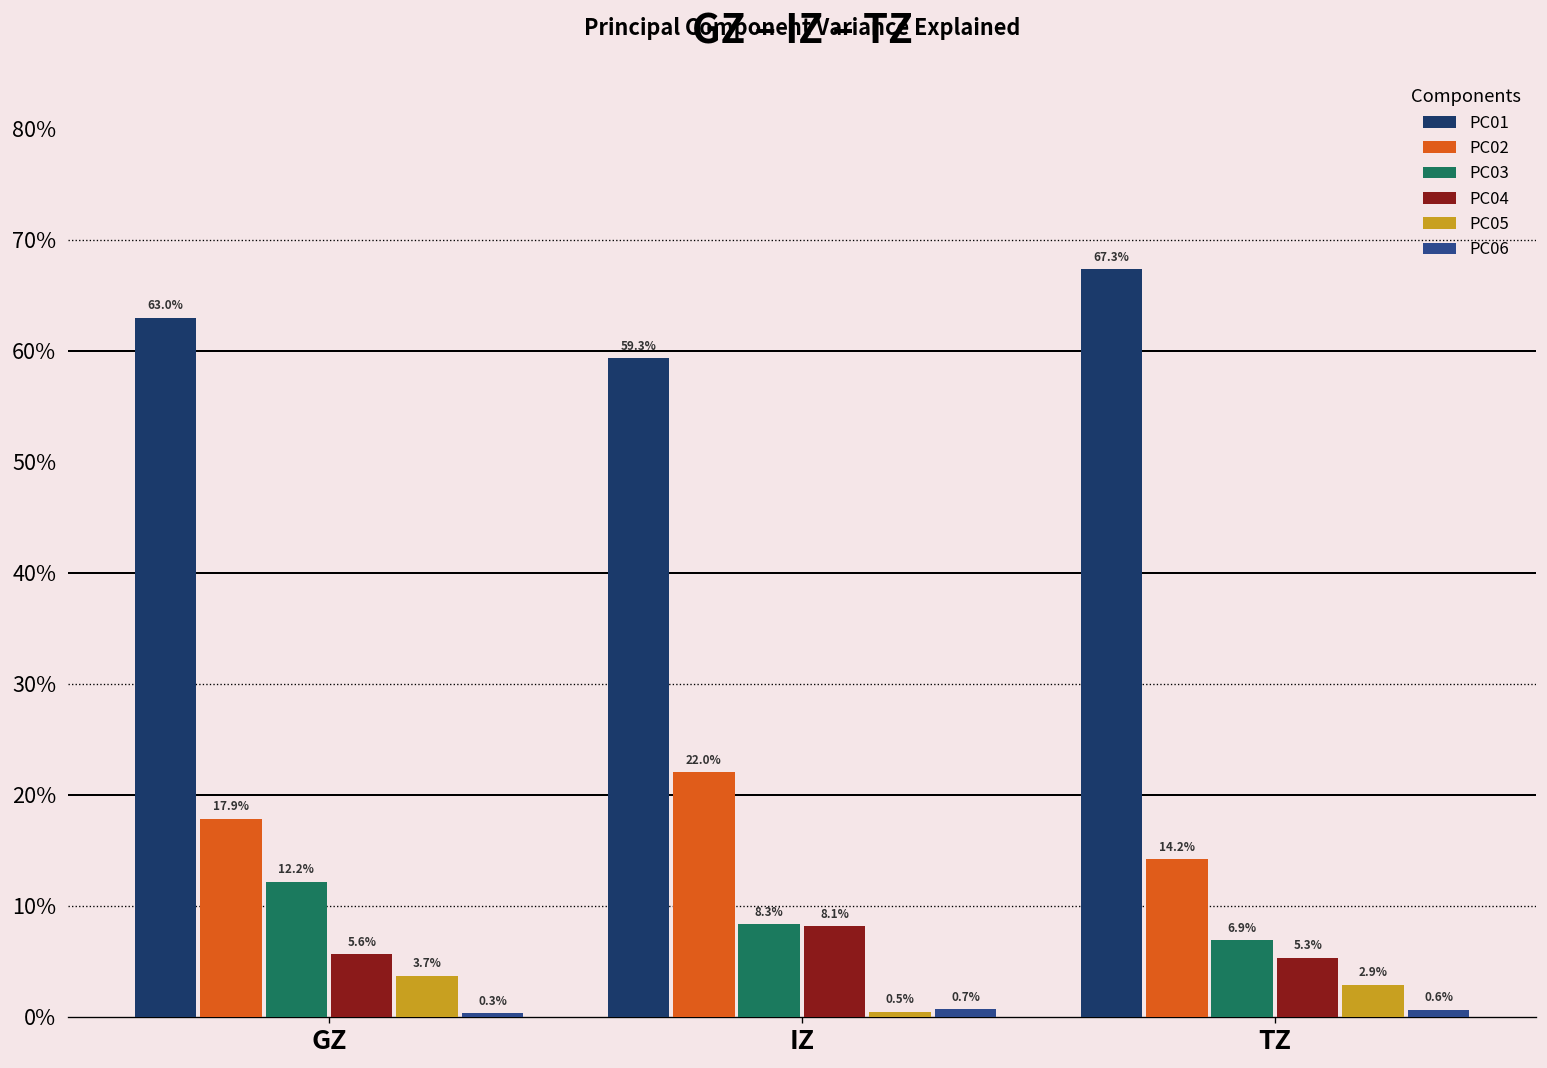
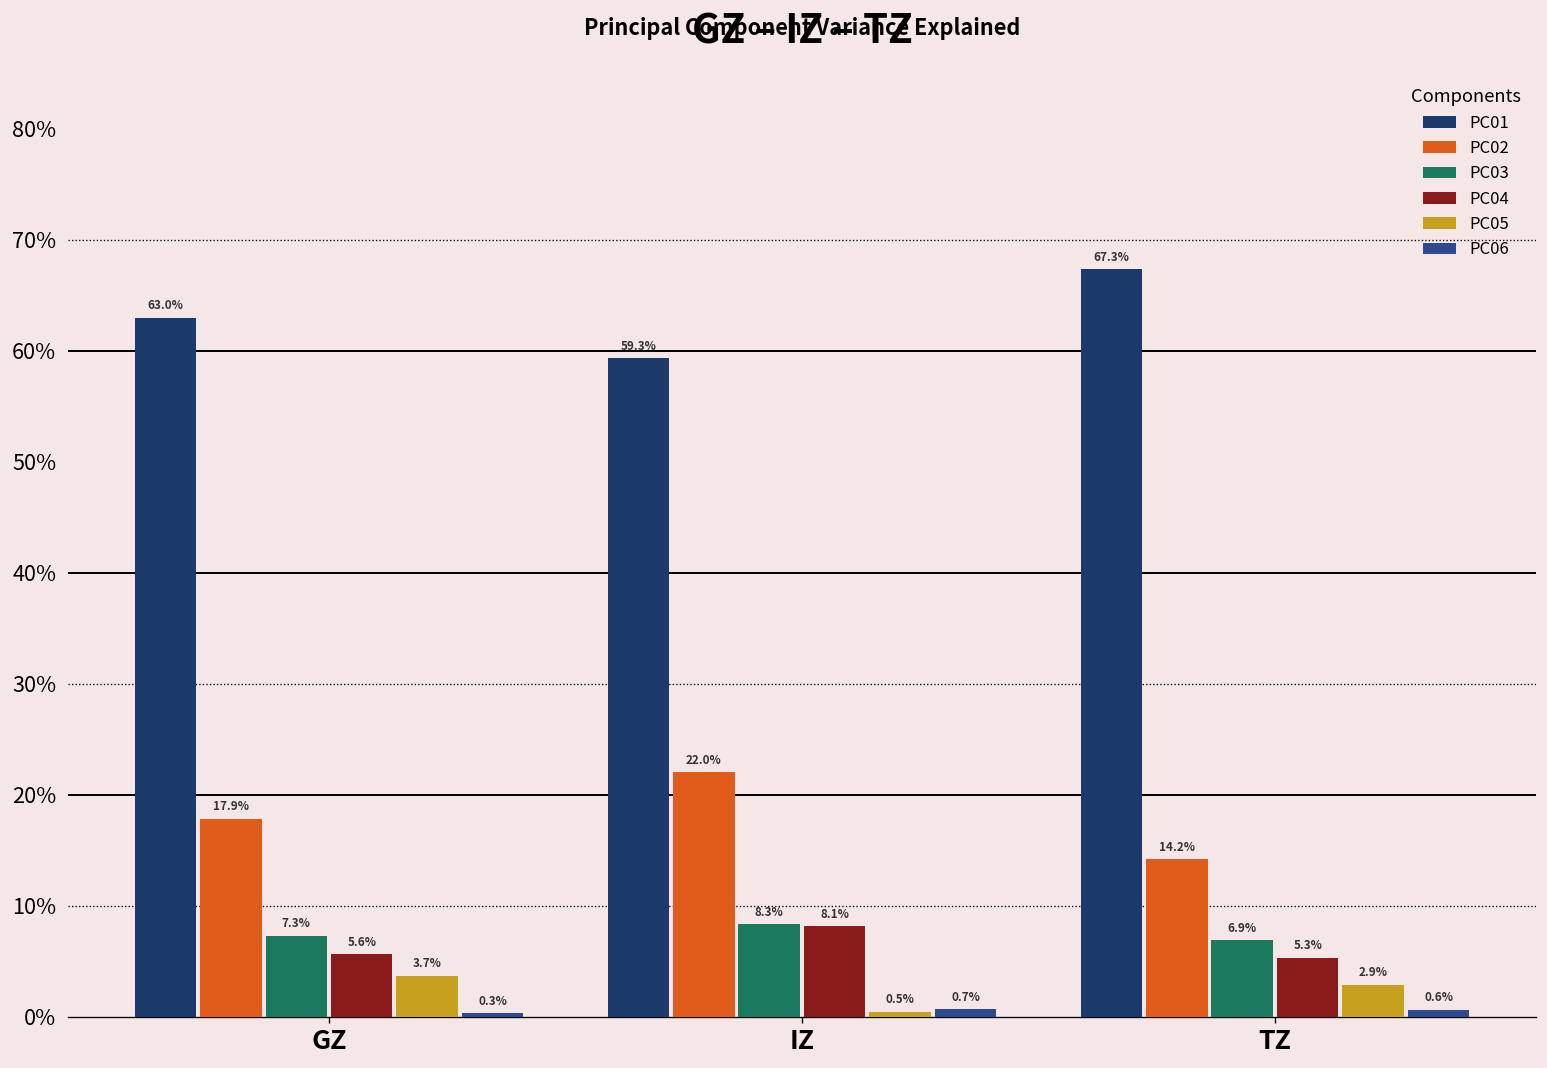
  {
    "PC02": {
      "GZ": "17.9%",
      "IZ": "22.0%",
      "TZ": "14.2%"
    },
    "PC03": {
-     "GZ": "12.2%",
+     "GZ": "7.3%",
      "IZ": "8.3%",
      "TZ": "6.9%"
    },
    "PC04": {
      "GZ": "5.6%",
      "IZ": "8.1%",
      "TZ": "5.3%"
    },
    "PC05": {
      "GZ": "3.7%",
      "IZ": "0.5%",
      "TZ": "2.9%"
    }
  }
